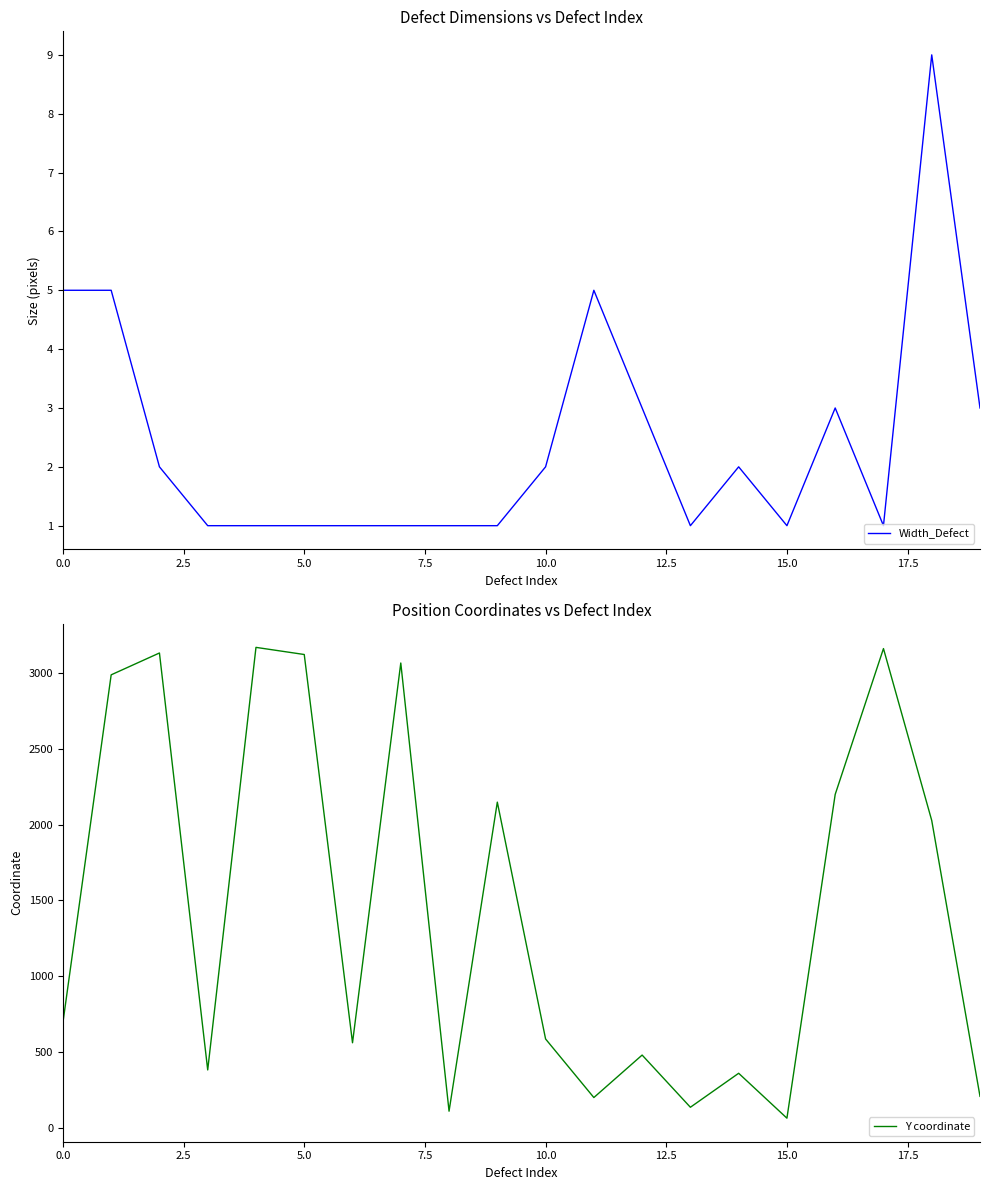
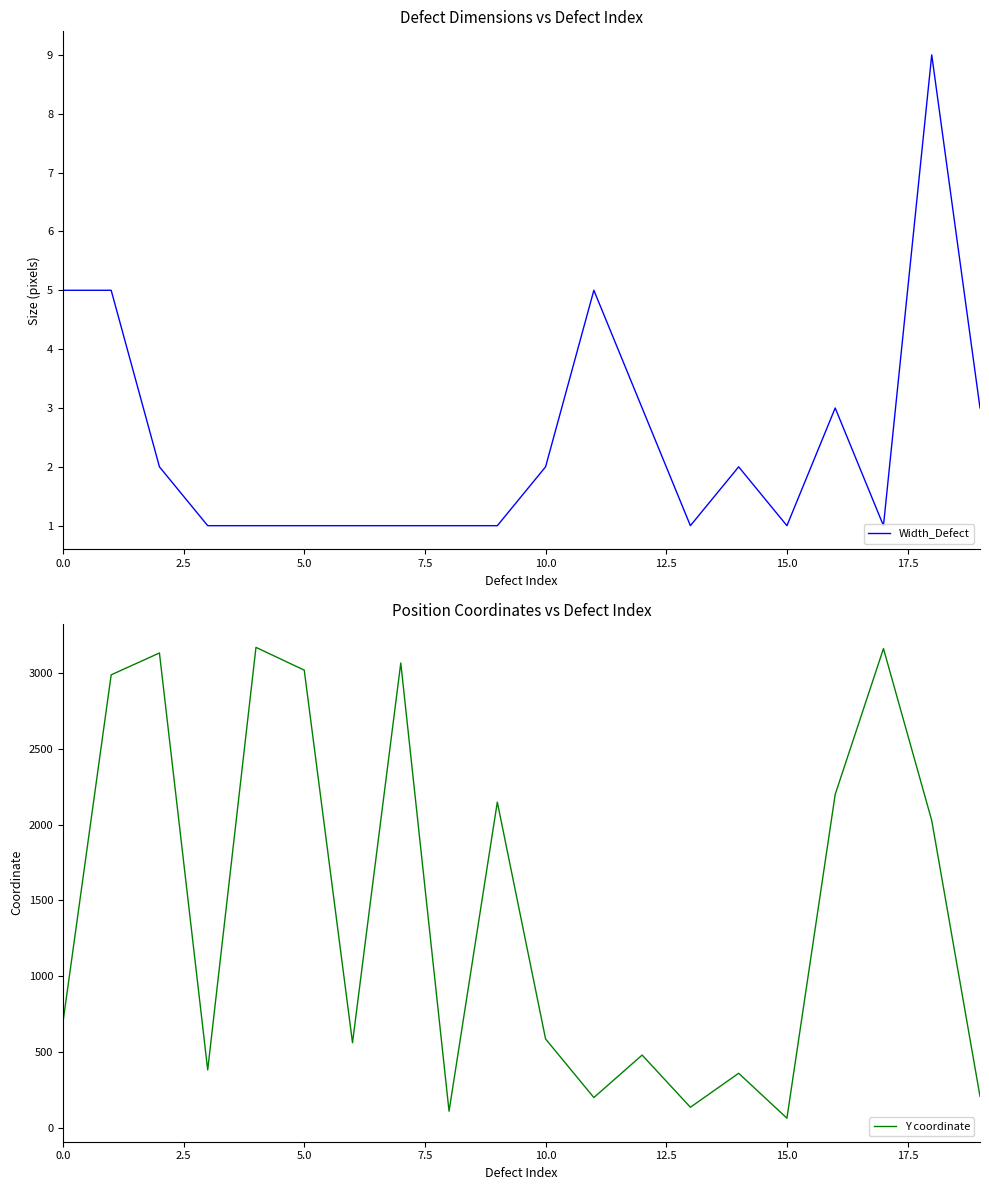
  {
    "Defect Dimensions vs Defect Index": {
      "0.0": 5.0,
      "5.0": 1.0,
      "10.0": 2.0,
      "15.0": 1.0
    },
    "Position Coordinates vs Defect Index": {
      "0.0": 690,
-     "5.0": 3120,
+     "5.0": 3020,
      "10.0": 590,
      "15.0": 70
    }
  }
